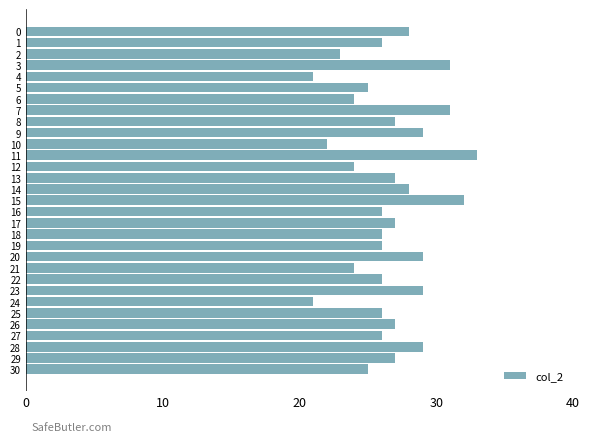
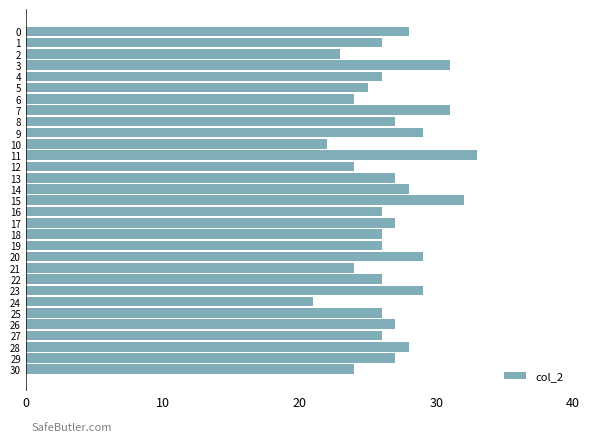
  {
    "0": 28,
    "1": 26,
    "2": 23,
    "3": 31,
-   "4": 21,
+   "4": 26,
    "5": 25,
    "6": 24,
    "7": 31,
    "8": 27,
    "9": 29,
    "10": 22,
    "11": 33,
    "12": 24,
    "13": 27,
    "14": 28,
    "15": 32,
    "16": 26,
    "17": 27,
    "18": 26,
    "19": 26,
    "20": 29,
    "21": 24,
    "22": 26,
    "23": 29,
    "24": 21,
    "25": 26,
    "26": 27,
    "27": 26,
-   "28": 29,
+   "28": 28,
    "29": 27,
-   "30": 25
+   "30": 24
  }
